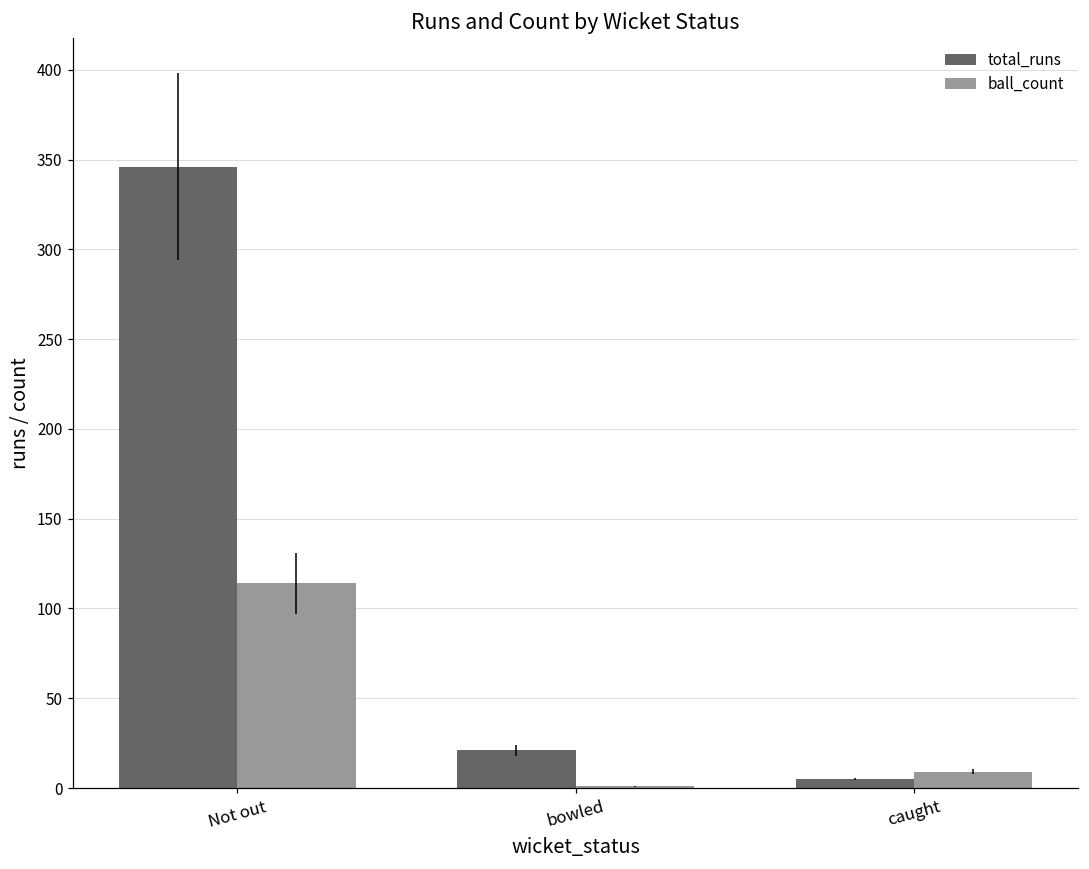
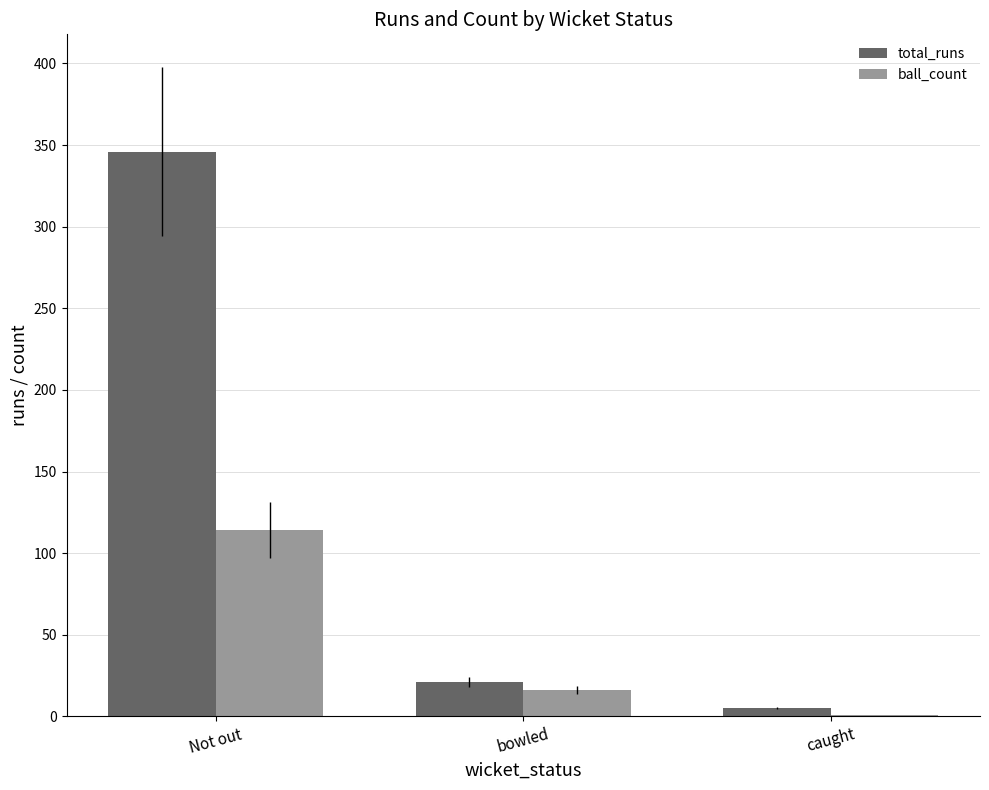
  {
    "total_runs": {
      "Not out": 346,
      "bowled": 21,
      "caught": 5
    },
    "ball_count": {
      "Not out": 114,
-     "bowled": 1,
-     "caught": 9
+     "bowled": 16,
+     "caught": 1
    }
  }
